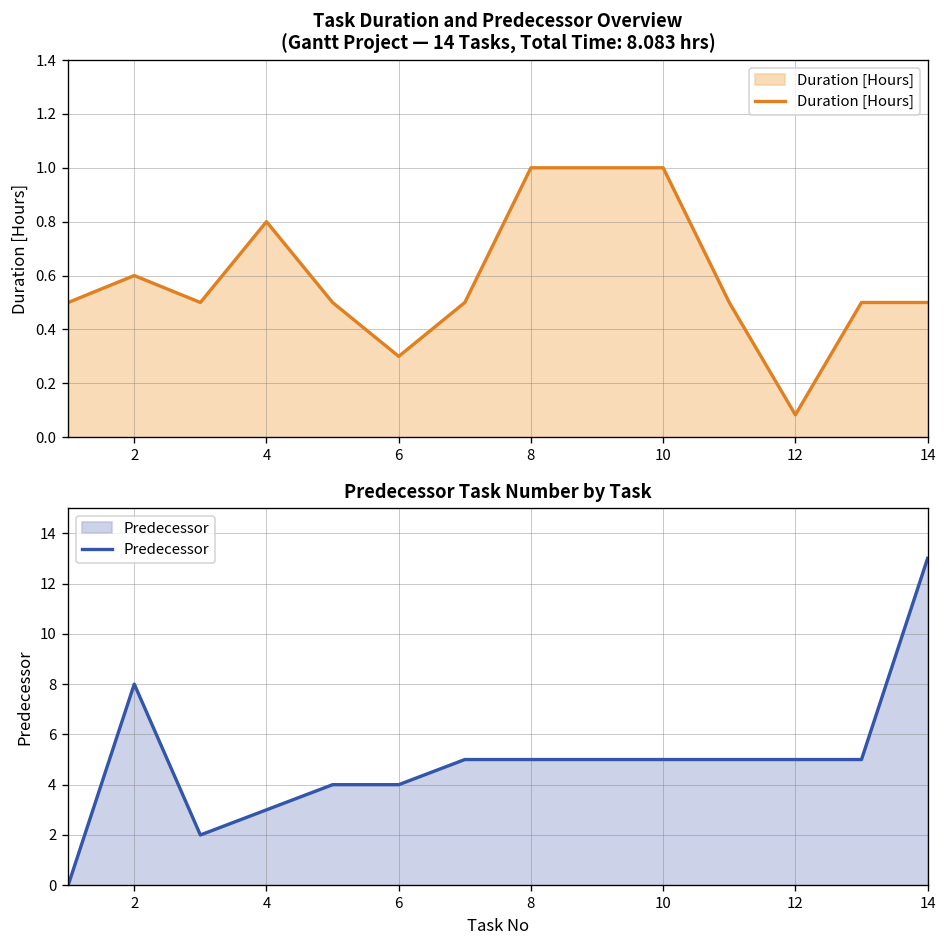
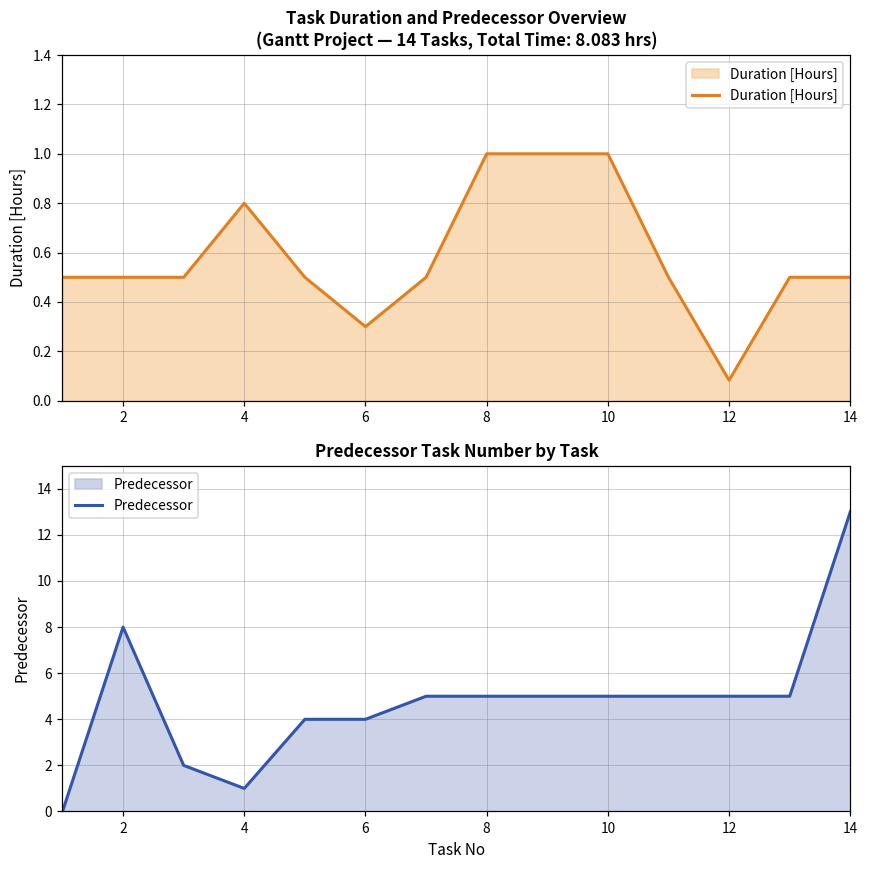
  {
    "Task Duration and Predecessor Overview (Gantt Project — 14 Tasks, Total Time: 8.083 hrs)": {
-     "2": 0.6,
+     "2": 0.5,
      "4": 0.8,
      "6": 0.3,
      "8": 1.0,
      "10": 1.0,
      "12": 0.08,
      "14": 0.5
    },
    "Predecessor Task Number by Task": {
      "2": 8,
-     "4": 3,
+     "4": 1,
      "6": 4,
      "8": 5,
      "10": 5,
      "12": 5,
      "14": 13
    }
  }
